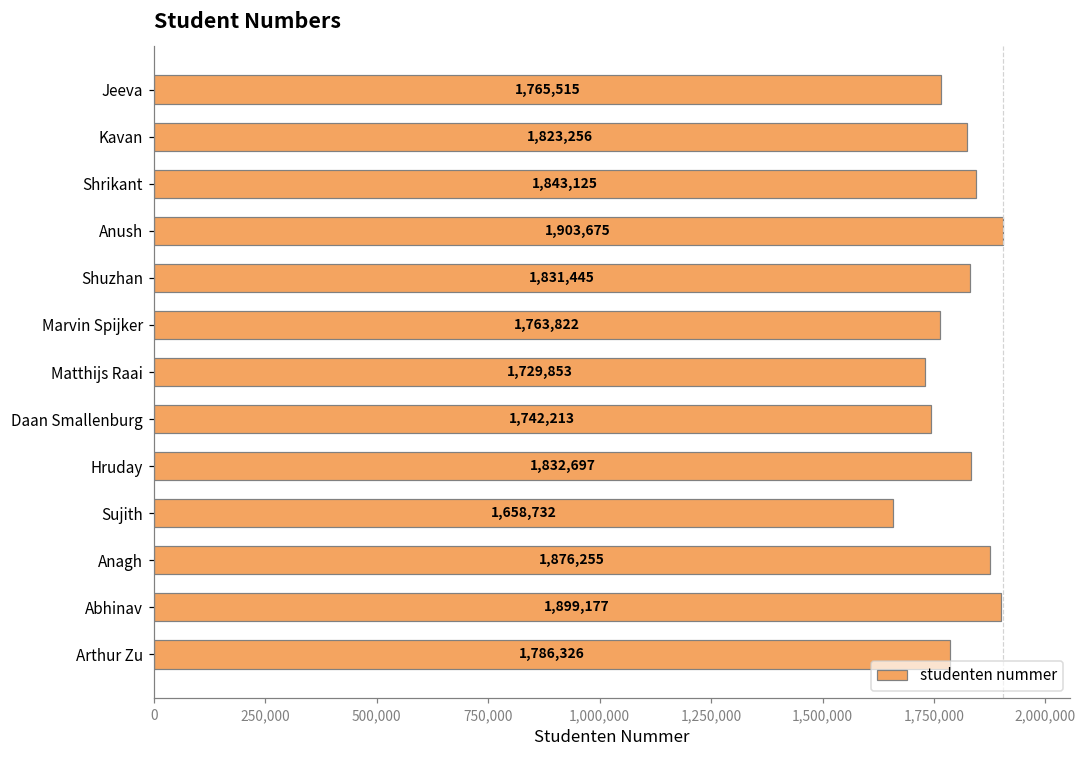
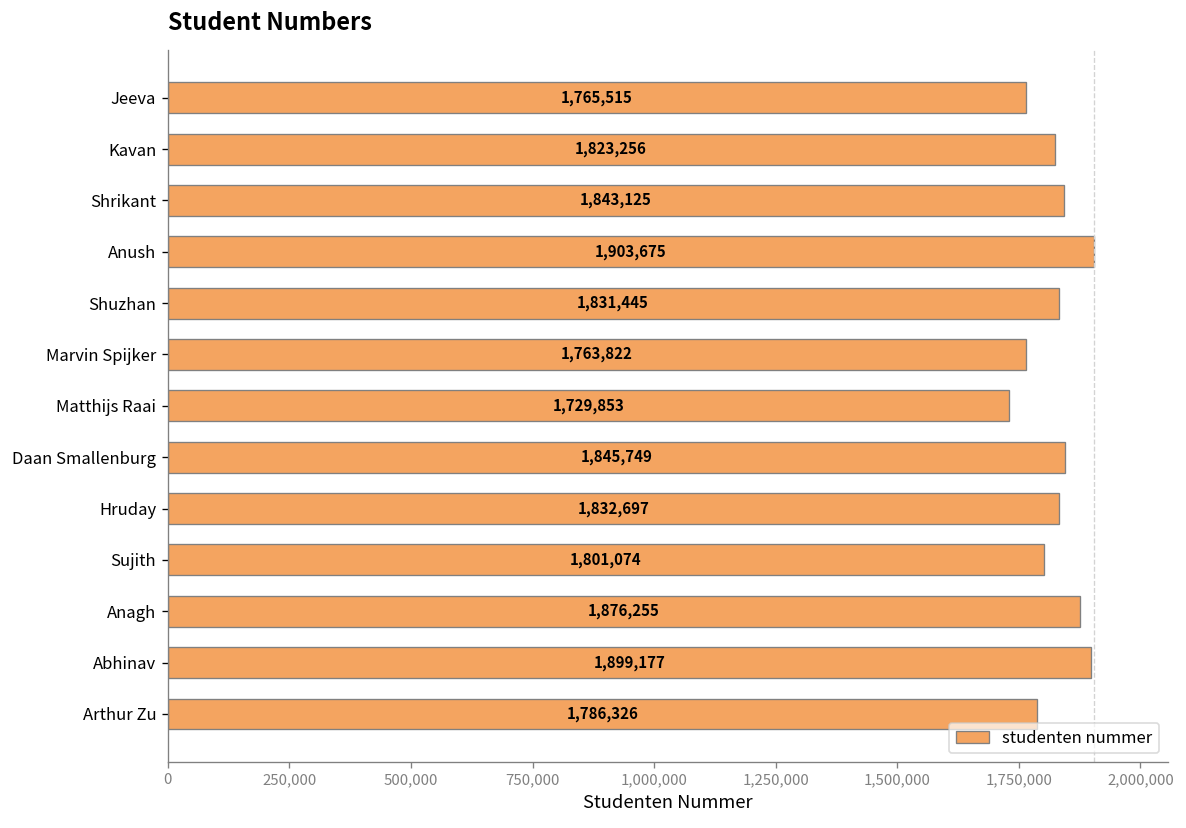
  {
    "Jeeva": "1,765,515",
    "Kavan": "1,823,256",
    "Shrikant": "1,843,125",
    "Anush": "1,903,675",
    "Shuzhan": "1,831,445",
    "Marvin Spijker": "1,763,822",
    "Matthijs Raai": "1,729,853",
-   "Daan Smallenburg": "1,742,213",
+   "Daan Smallenburg": "1,845,749",
    "Hruday": "1,832,697",
-   "Sujith": "1,658,732",
+   "Sujith": "1,801,074",
    "Anagh": "1,876,255",
    "Abhinav": "1,899,177",
    "Arthur Zu": "1,786,326"
  }
